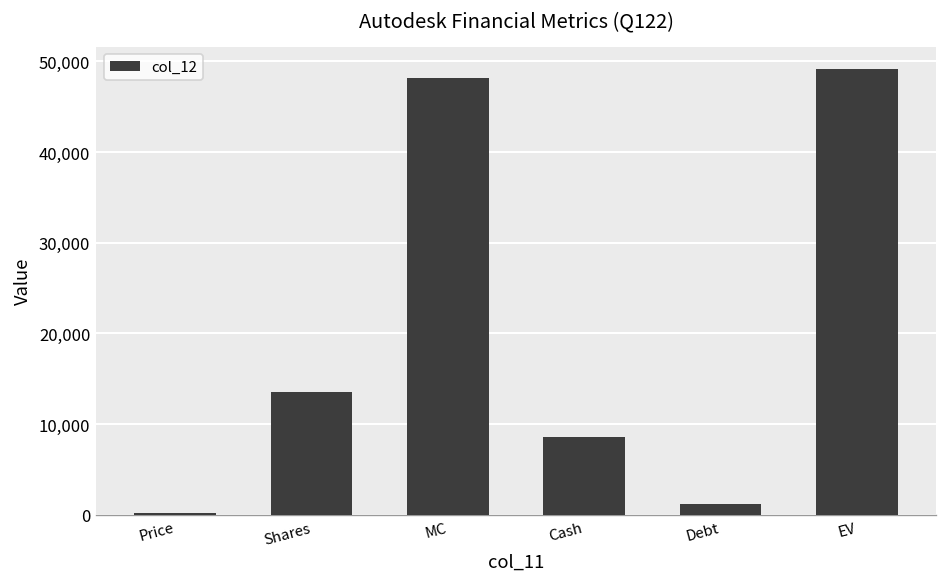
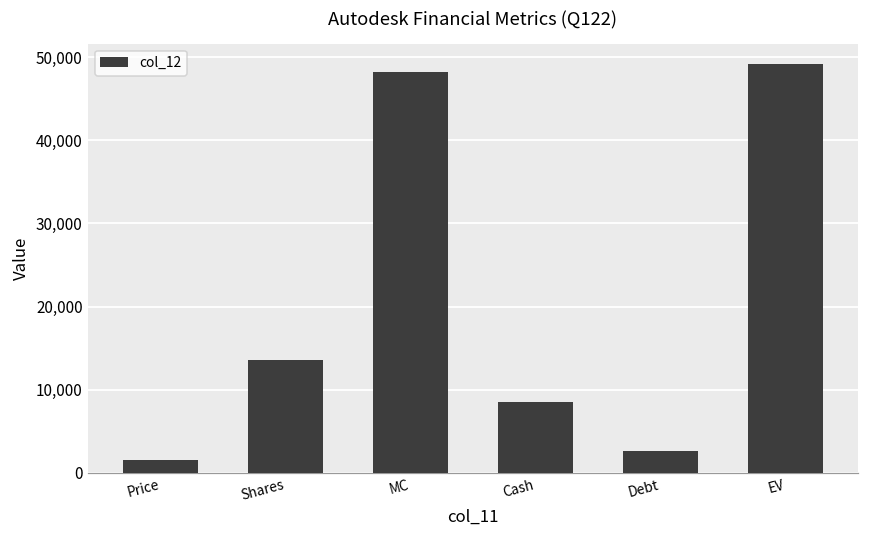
  {
-   "Price": "0",
+   "Price": "2,000",
    "Shares": "14,000",
    "MC": "48,000",
    "Cash": "9,000",
-   "Debt": "1,000",
+   "Debt": "3,000",
    "EV": "49,000"
  }
